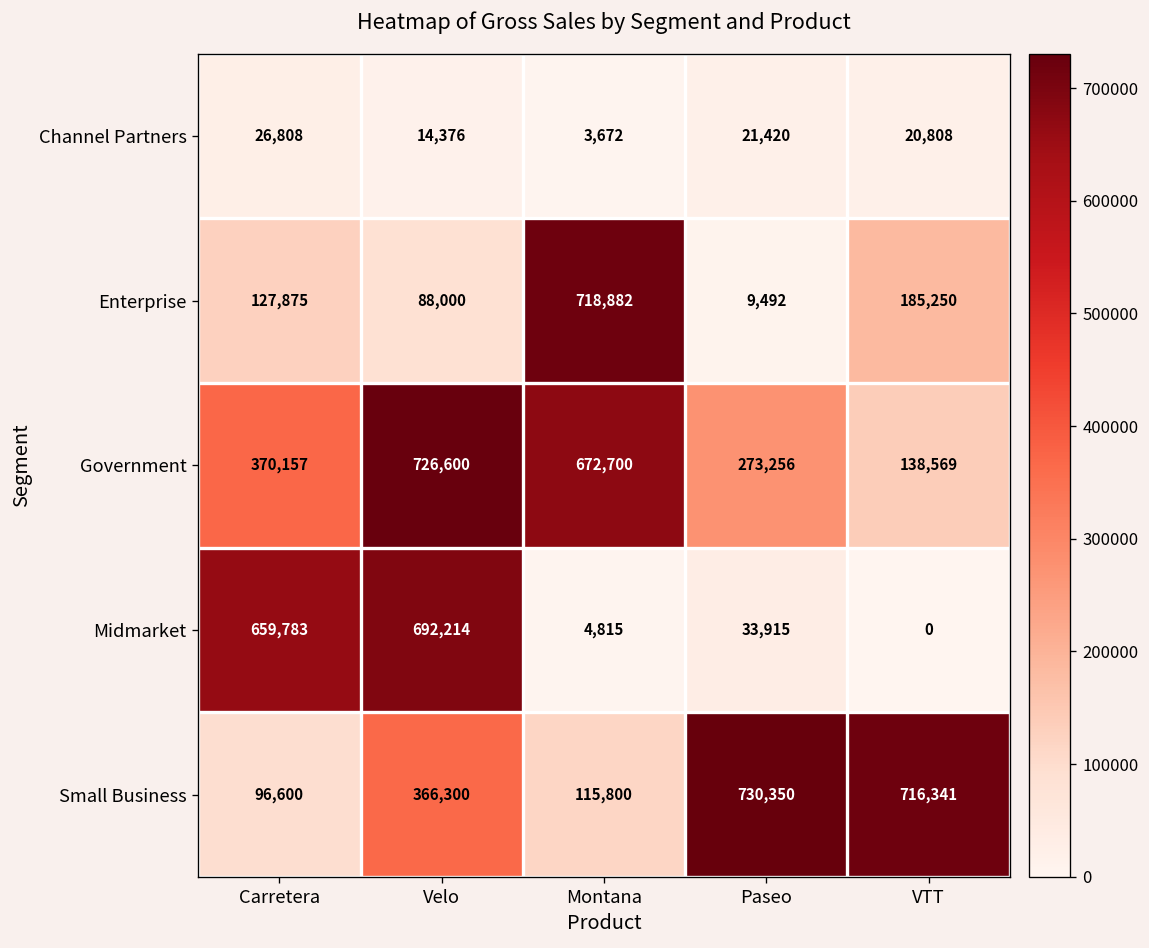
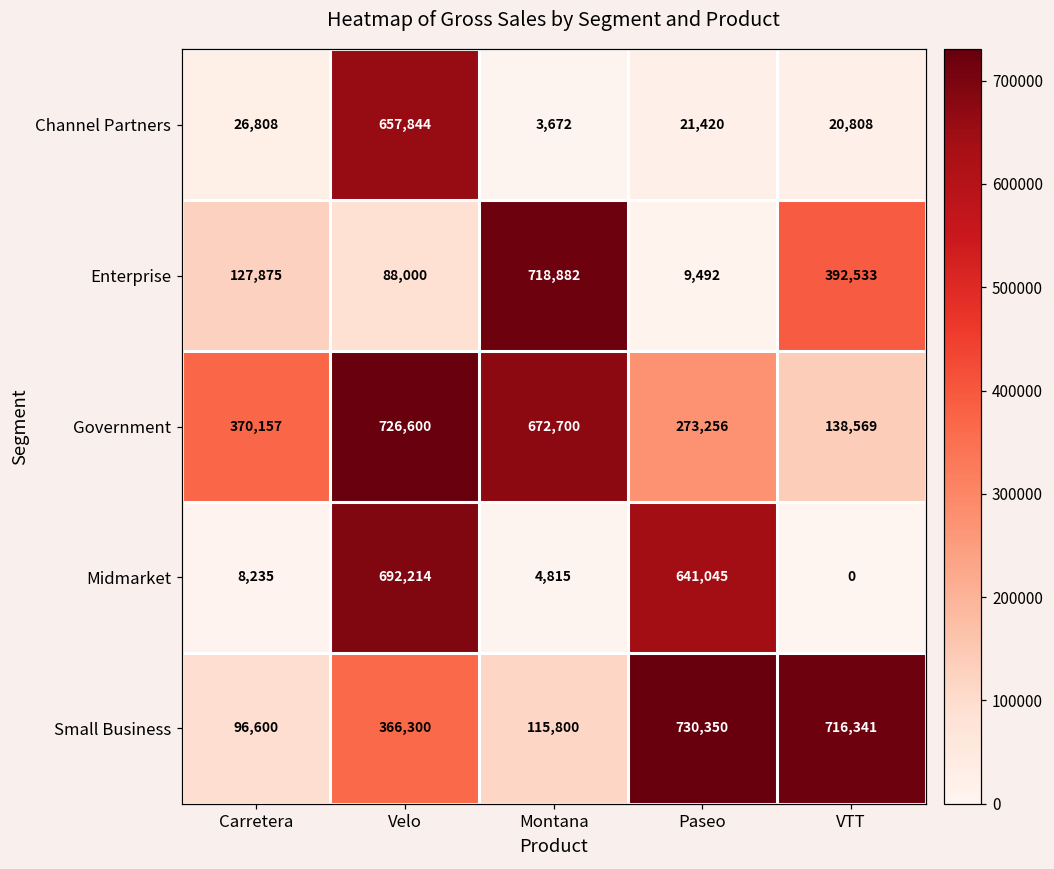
  {
    "Channel Partners": {
      "Carretera": "26,808",
-     "Velo": "14,376",
+     "Velo": "657,844",
      "Montana": "3,672",
      "Paseo": "21,420",
      "VTT": "20,808"
    },
    "Enterprise": {
      "Carretera": "127,875",
      "Velo": "88,000",
      "Montana": "718,882",
      "Paseo": "9,492",
-     "VTT": "185,250"
+     "VTT": "392,533"
    },
    "Government": {
      "Carretera": "370,157",
      "Velo": "726,600",
      "Montana": "672,700",
      "Paseo": "273,256",
      "VTT": "138,569"
    },
    "Midmarket": {
-     "Carretera": "659,783",
+     "Carretera": "8,235",
      "Velo": "692,214",
      "Montana": "4,815",
-     "Paseo": "33,915",
+     "Paseo": "641,045",
      "VTT": "0"
    },
    "Small Business": {
      "Carretera": "96,600",
      "Velo": "366,300",
      "Montana": "115,800",
      "Paseo": "730,350",
      "VTT": "716,341"
    }
  }
